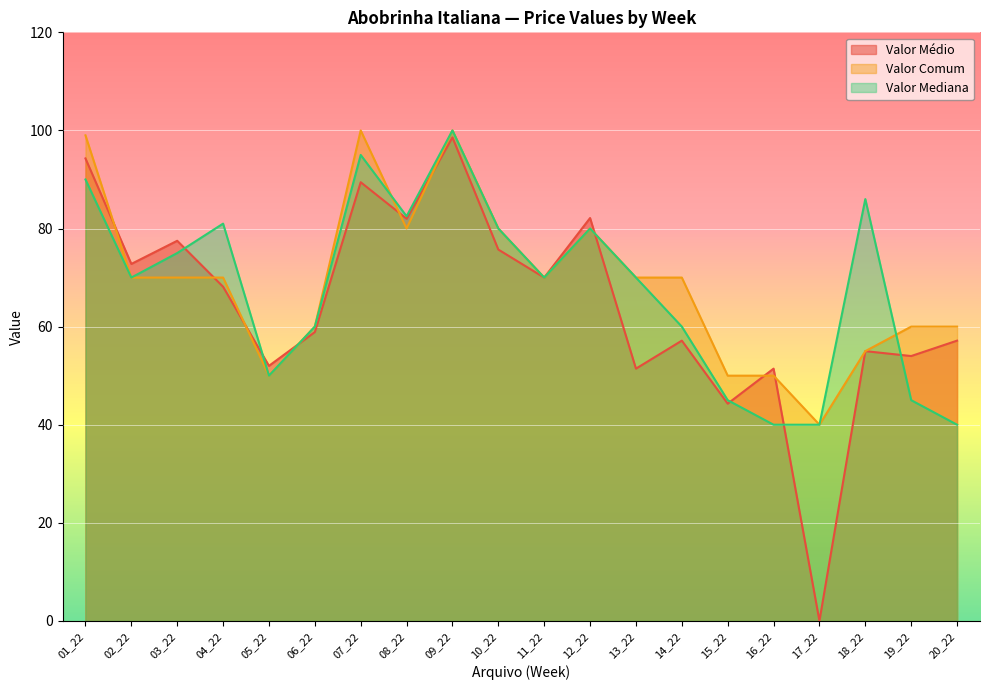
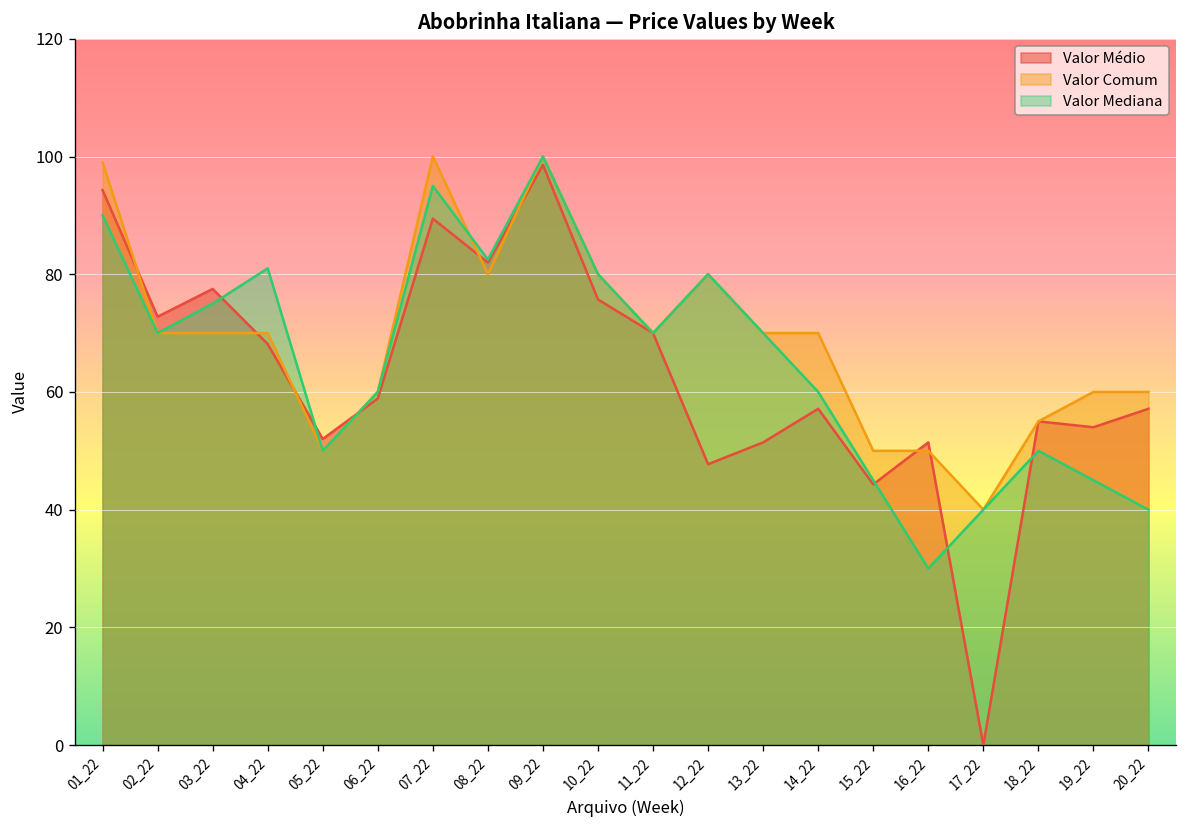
  {
    "Valor Médio": {
      "01_22": 94,
      "02_22": 73,
      "03_22": 78,
      "04_22": 68,
      "05_22": 52,
      "06_22": 59,
      "07_22": 89,
      "09_22": 99,
      "10_22": 76,
-     "12_22": 82,
+     "12_22": 48,
      "13_22": 51,
      "14_22": 57,
      "15_22": 44,
      "16_22": 51,
      "17_22": 0,
      "19_22": 54,
      "20_22": 57
    },
    "Valor Comum": {
      "01_22": 99,
      "03_22": 70,
      "04_22": 70,
      "07_22": 100,
      "08_22": 80,
      "14_22": 70,
      "15_22": 50,
      "16_22": 50,
      "19_22": 60,
      "20_22": 60
    },
    "Valor Mediana": {
      "01_22": 90,
      "03_22": 75,
      "04_22": 81,
      "07_22": 95,
      "14_22": 60,
      "15_22": 45,
-     "16_22": 40,
-     "18_22": 86,
+     "16_22": 30,
+     "18_22": 50,
      "19_22": 45,
      "20_22": 40
    }
  }
